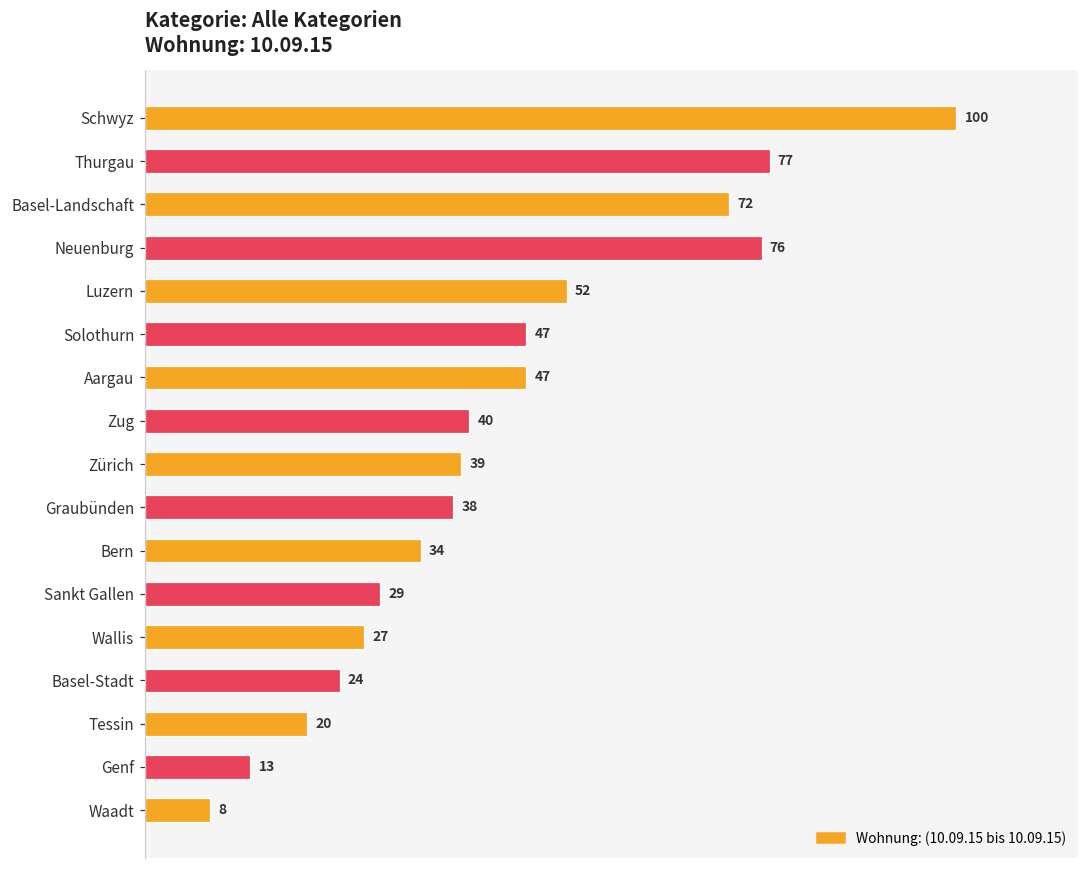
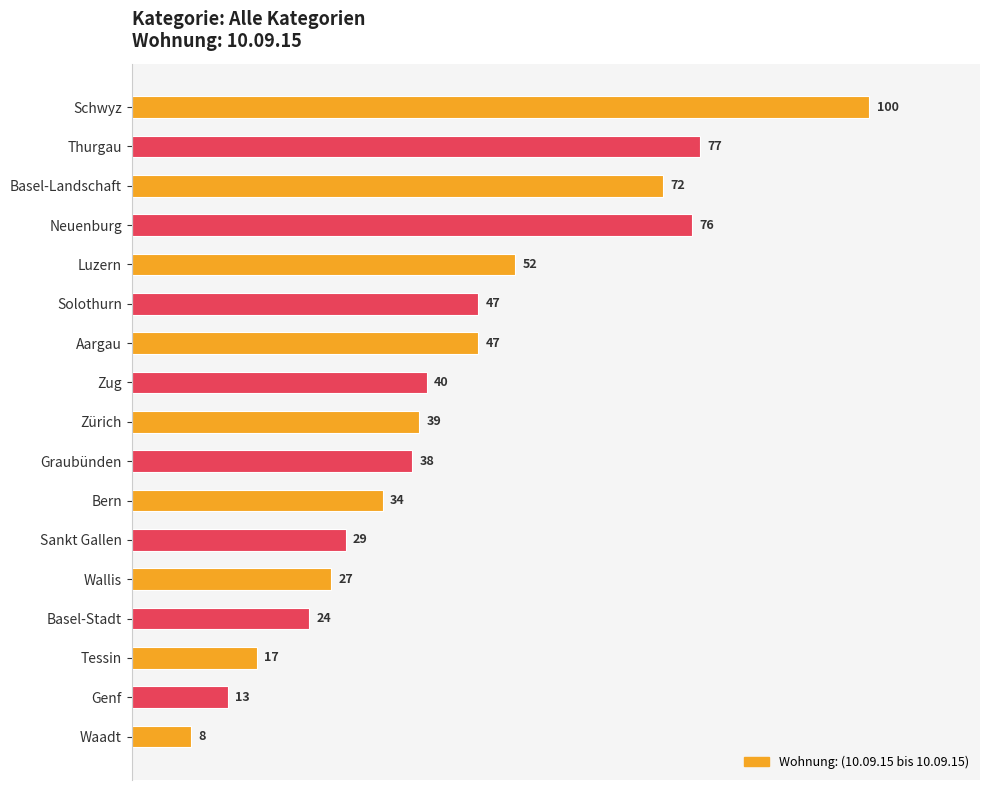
  {
    "Schwyz": 100,
    "Thurgau": 77,
    "Basel-Landschaft": 72,
    "Neuenburg": 76,
    "Luzern": 52,
    "Solothurn": 47,
    "Aargau": 47,
    "Zug": 40,
    "Zürich": 39,
    "Graubünden": 38,
    "Bern": 34,
    "Sankt Gallen": 29,
    "Wallis": 27,
    "Basel-Stadt": 24,
-   "Tessin": 20,
+   "Tessin": 17,
    "Genf": 13,
    "Waadt": 8
  }
